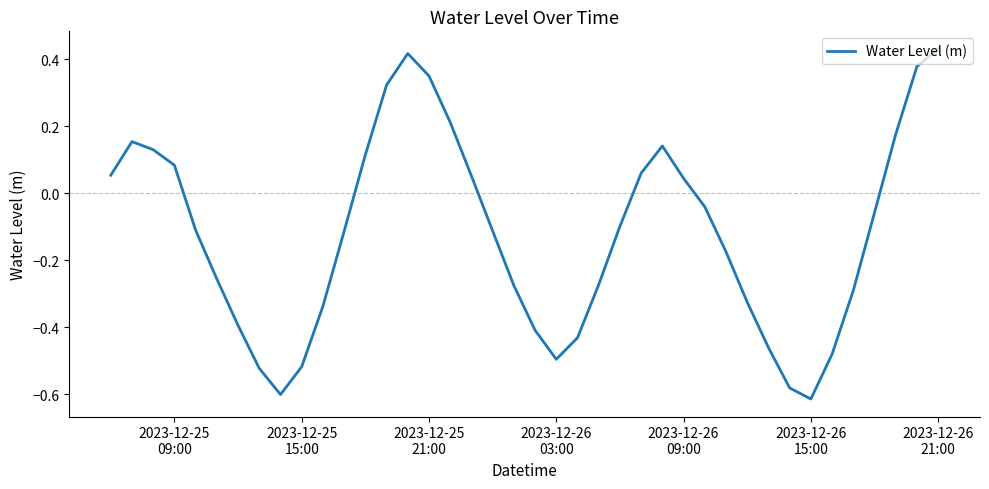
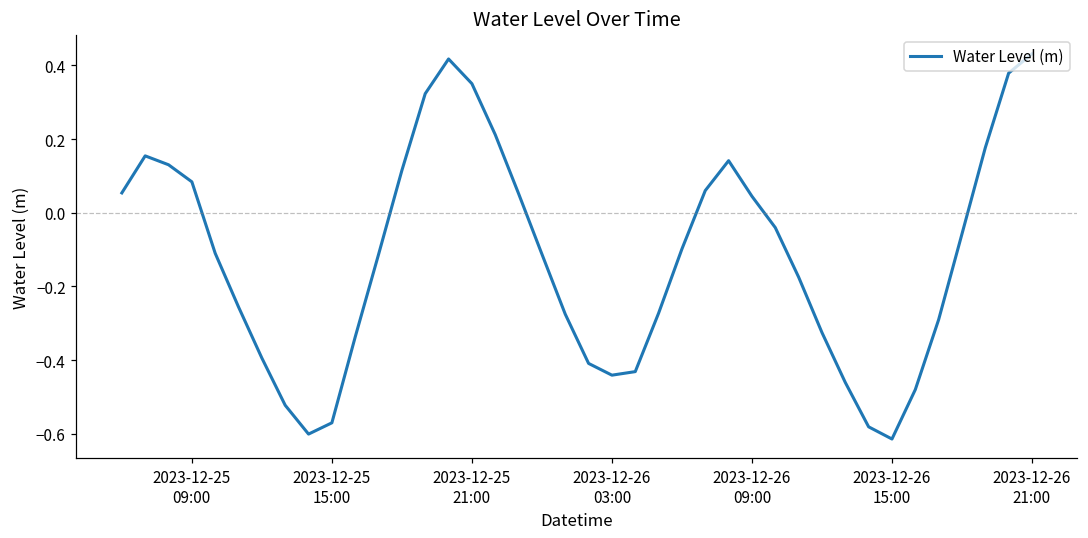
  {
    "2023-12-25 09:00": 0.08,
-   "2023-12-25 15:00": -0.52,
+   "2023-12-25 15:00": -0.57,
    "2023-12-25 21:00": 0.35,
-   "2023-12-26 03:00": -0.50,
+   "2023-12-26 03:00": -0.44,
    "2023-12-26 09:00": 0.04,
    "2023-12-26 15:00": -0.61
  }
